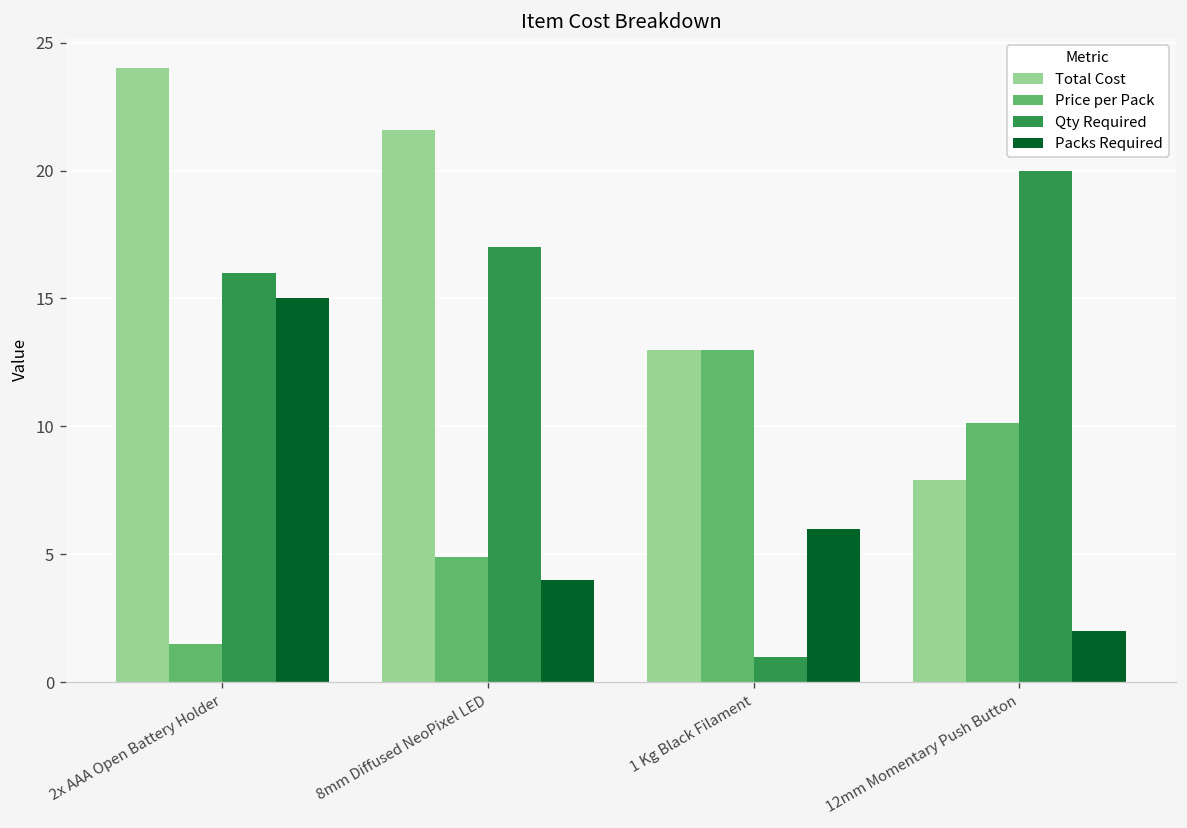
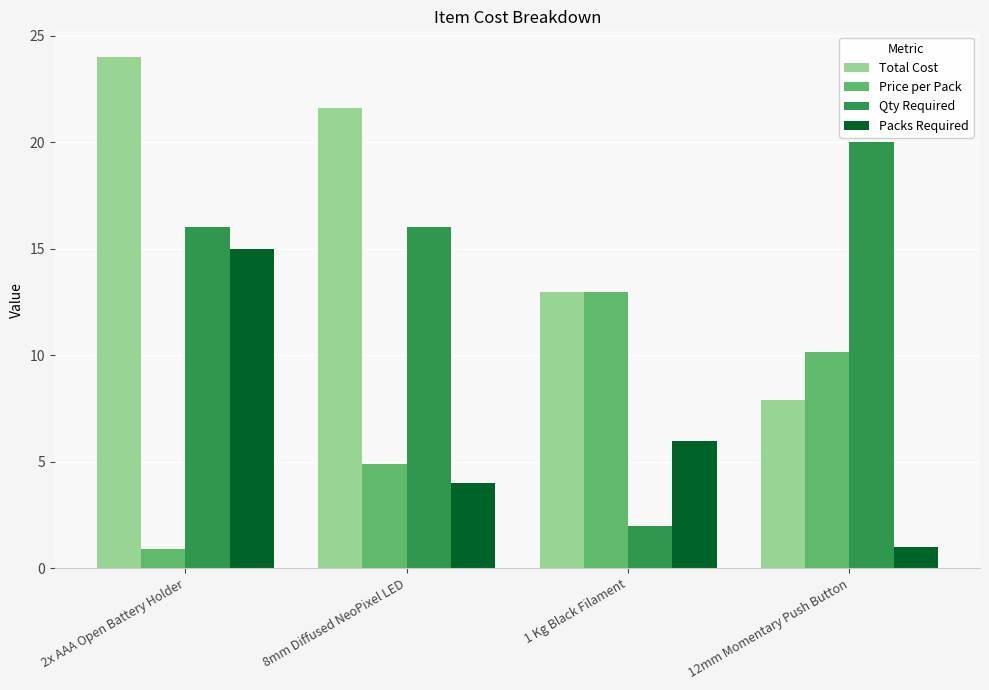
  {
    "Total Cost": {
      "2x AAA Open Battery Holder": 24.0,
      "8mm Diffused NeoPixel LED": 21.6,
      "1 Kg Black Filament": 13.0,
      "12mm Momentary Push Button": 7.9
    },
    "Price per Pack": {
-     "2x AAA Open Battery Holder": 1.5,
+     "2x AAA Open Battery Holder": 0.9,
      "8mm Diffused NeoPixel LED": 4.9,
      "1 Kg Black Filament": 13.0,
      "12mm Momentary Push Button": 10.2
    },
    "Qty Required": {
      "2x AAA Open Battery Holder": 16,
-     "8mm Diffused NeoPixel LED": 17,
-     "1 Kg Black Filament": 1,
+     "8mm Diffused NeoPixel LED": 16,
+     "1 Kg Black Filament": 2,
      "12mm Momentary Push Button": 20
    },
    "Packs Required": {
      "2x AAA Open Battery Holder": 15,
      "8mm Diffused NeoPixel LED": 4,
      "1 Kg Black Filament": 6,
-     "12mm Momentary Push Button": 2
+     "12mm Momentary Push Button": 1
    }
  }
